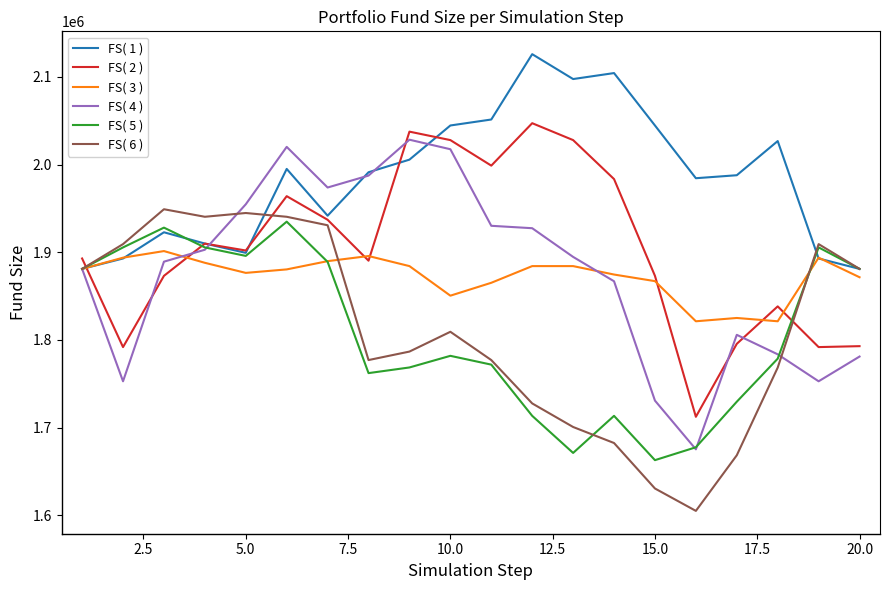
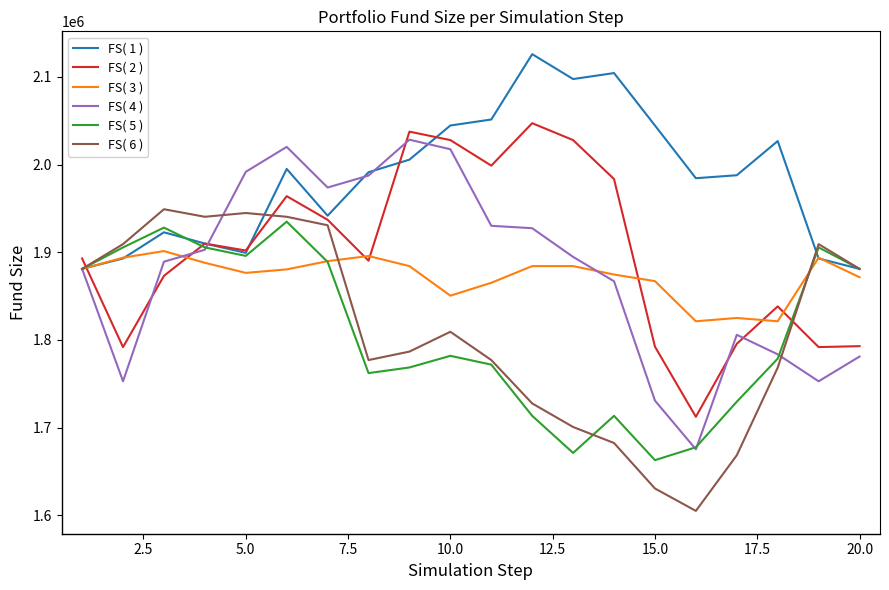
  {
    "FS( 1 )": {
      "10.0": 2040000,
      "15.0": 2040000
    },
    "FS( 2 )": {
      "10.0": 2030000,
-     "15.0": 1870000,
+     "15.0": 1790000,
      "20.0": 1790000
    },
    "FS( 3 )": {
      "5.0": 1880000,
      "10.0": 1850000,
      "15.0": 1870000,
      "20.0": 1870000
    },
    "FS( 4 )": {
-     "5.0": 1950000,
+     "5.0": 1990000,
      "10.0": 2020000,
      "15.0": 1730000,
      "20.0": 1780000
    },
    "FS( 5 )": {
      "5.0": 1900000,
      "10.0": 1780000,
      "15.0": 1660000
    },
    "FS( 6 )": {
      "5.0": 1940000,
      "10.0": 1810000,
      "15.0": 1630000
    }
  }
